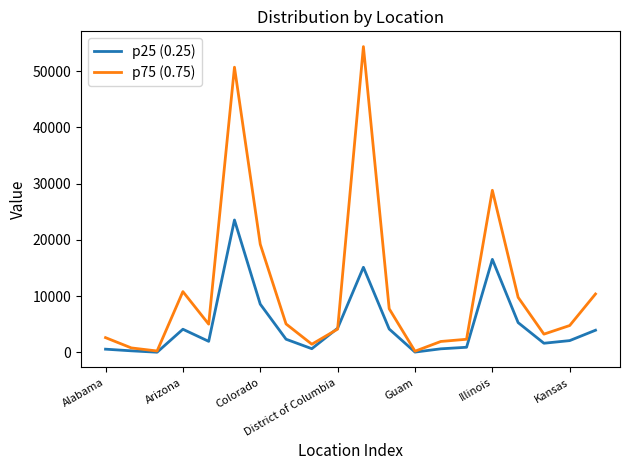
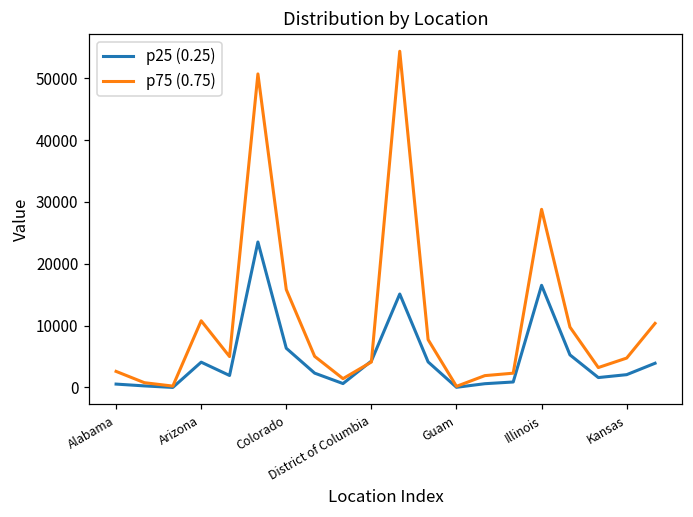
  {
    "p25 (0.25)": {
      "Alabama": 1000,
      "Arizona": 4000,
-     "Colorado": 9000,
+     "Colorado": 6000,
      "Illinois": 17000,
      "Kansas": 2000
    },
    "p75 (0.75)": {
      "Alabama": 3000,
      "Arizona": 11000,
-     "Colorado": 19000,
+     "Colorado": 16000,
      "Illinois": 29000,
      "Kansas": 5000
    }
  }
